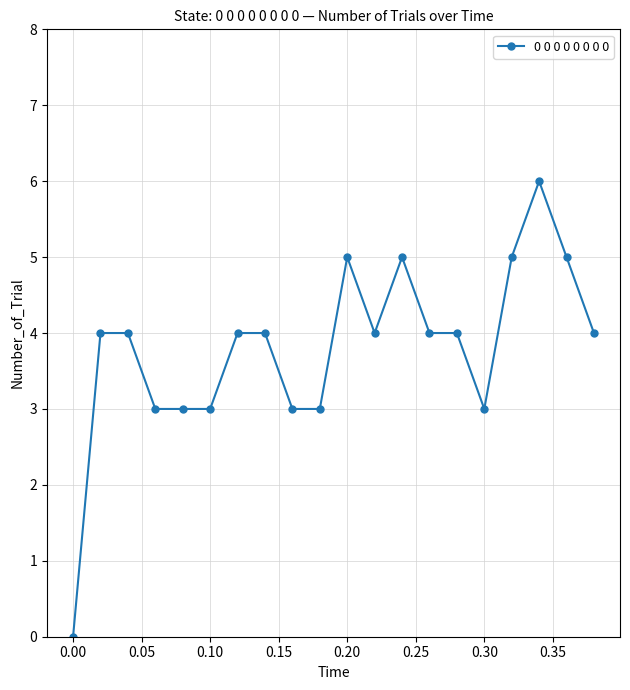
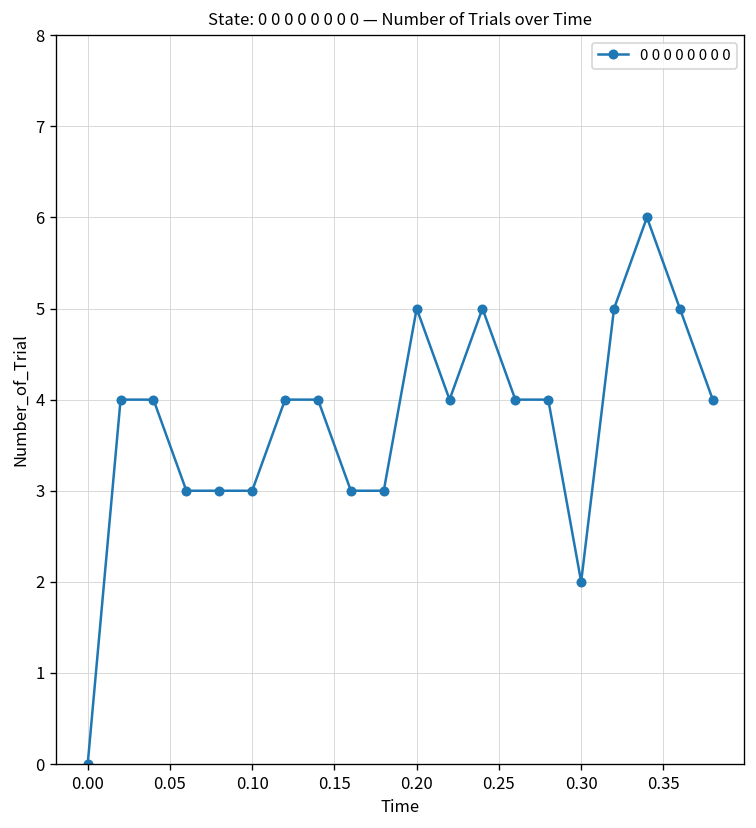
  {
    "0.00": 0,
    "0.10": 3,
    "0.20": 5,
-   "0.30": 3
+   "0.30": 2
  }
